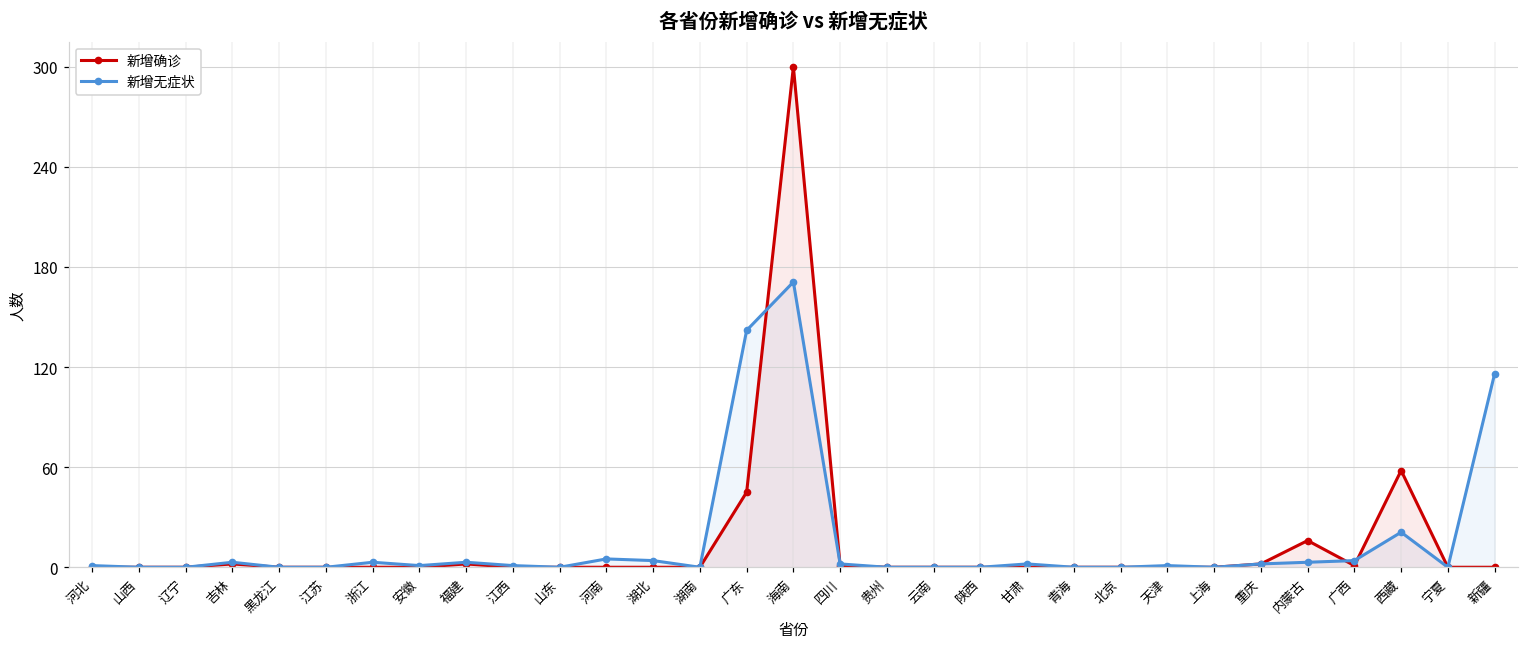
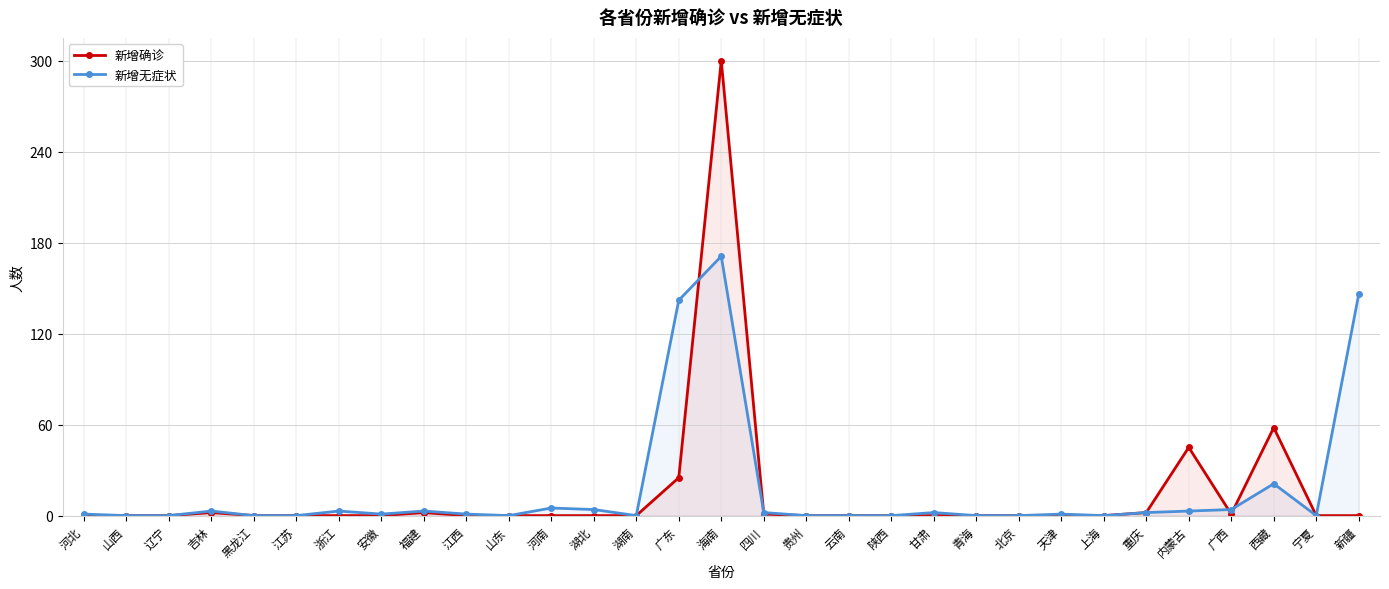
  {
    "新增确诊": {
      "浙江": 0,
      "河南": 0,
      "湖北": 0,
-     "广东": 45,
+     "广东": 25,
      "海南": 300,
      "甘肃": 0,
-     "内蒙古": 16,
+     "内蒙古": 45,
      "广西": 1,
      "西藏": 58,
      "新疆": 0
    },
    "新增无症状": {
      "浙江": 3,
      "河南": 5,
      "湖北": 4,
      "广东": 142,
      "海南": 171,
      "甘肃": 2,
      "内蒙古": 3,
      "广西": 4,
      "西藏": 21,
-     "新疆": 116
+     "新疆": 146
    }
  }
